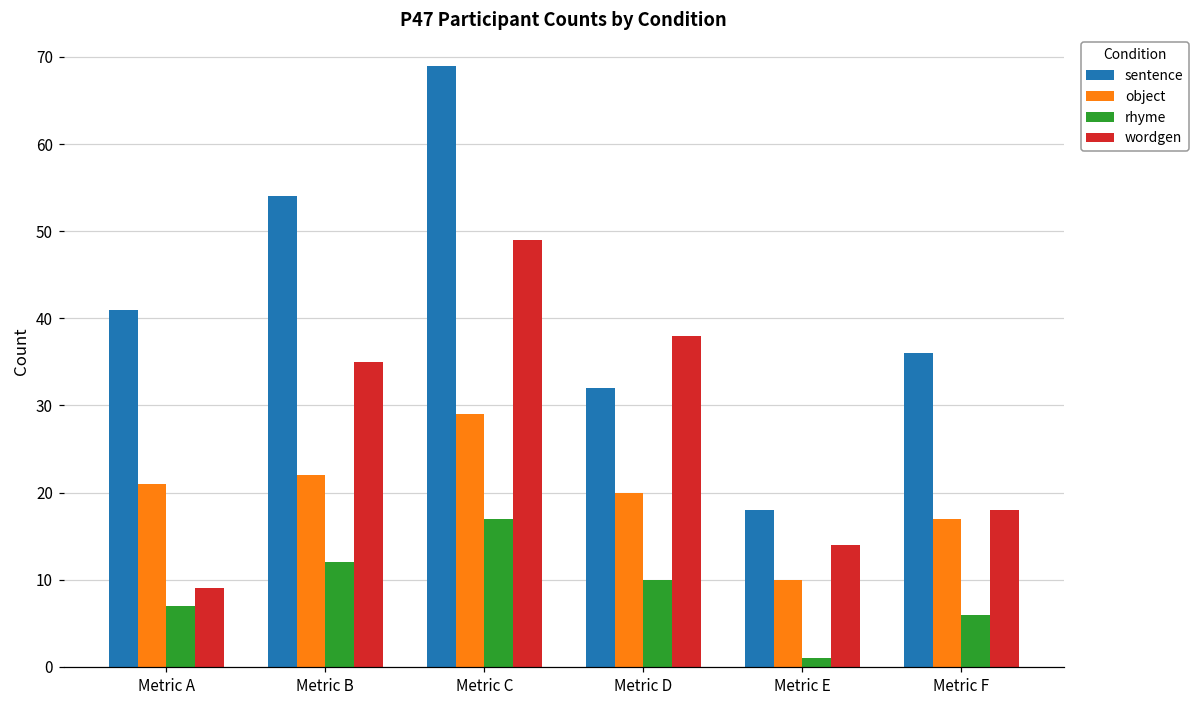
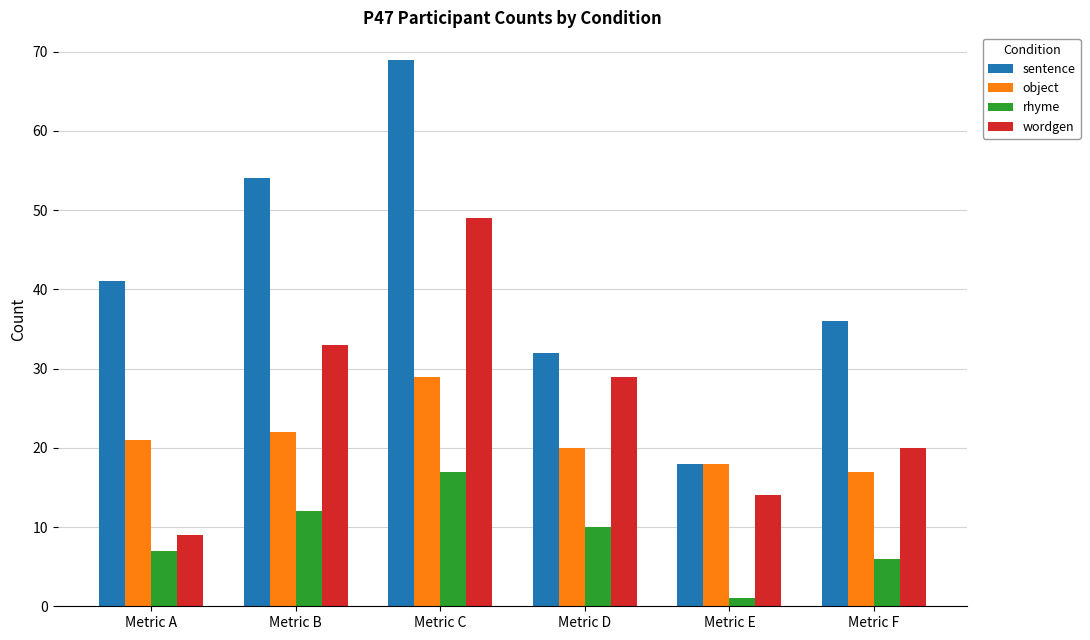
  {
    "sentence": {
      "Metric A": 41,
      "Metric B": 54,
      "Metric C": 69,
      "Metric D": 32,
      "Metric E": 18,
      "Metric F": 36
    },
    "object": {
      "Metric A": 21,
      "Metric B": 22,
      "Metric C": 29,
      "Metric D": 20,
-     "Metric E": 10,
+     "Metric E": 18,
      "Metric F": 17
    },
    "rhyme": {
      "Metric A": 7,
      "Metric B": 12,
      "Metric C": 17,
      "Metric D": 10,
      "Metric E": 1,
      "Metric F": 6
    },
    "wordgen": {
      "Metric A": 9,
-     "Metric B": 35,
+     "Metric B": 33,
      "Metric C": 49,
-     "Metric D": 38,
+     "Metric D": 29,
      "Metric E": 14,
-     "Metric F": 18
+     "Metric F": 20
    }
  }
